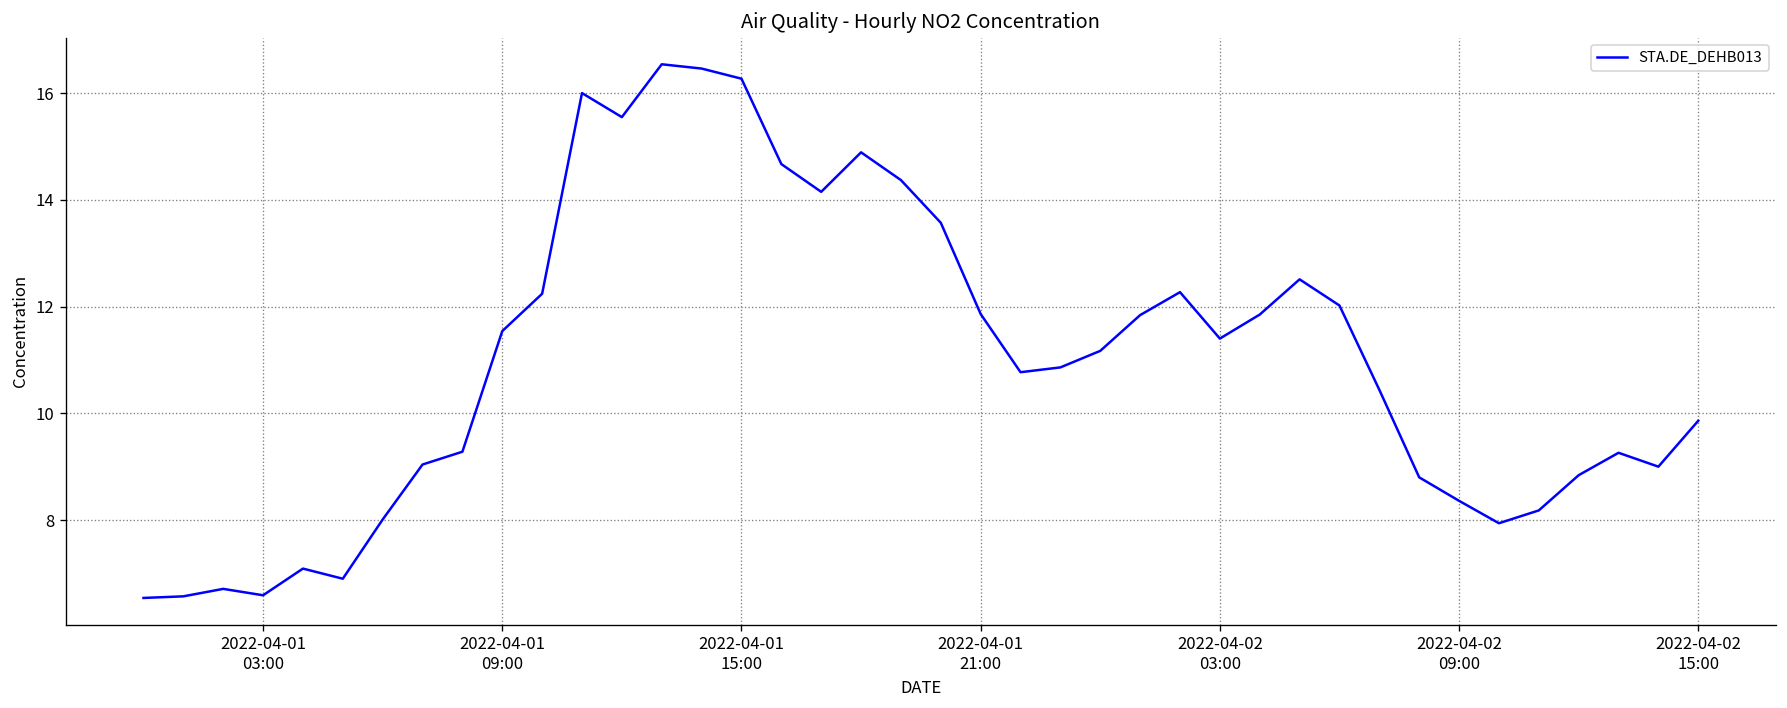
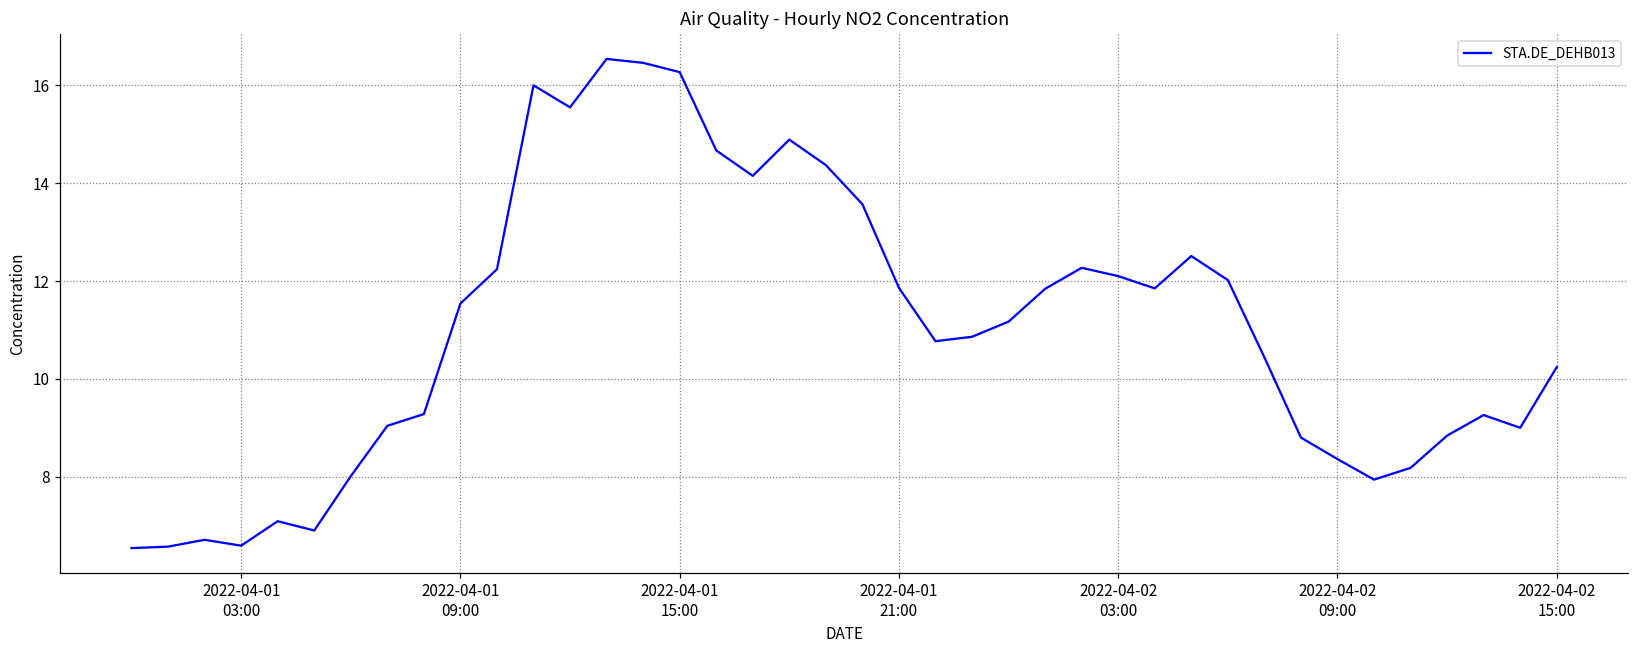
  {
    "2022-04-01 03:00": 6.6,
    "2022-04-01 09:00": 11.5,
    "2022-04-01 15:00": 16.3,
    "2022-04-01 21:00": 11.9,
-   "2022-04-02 03:00": 11.4,
+   "2022-04-02 03:00": 12.1,
    "2022-04-02 09:00": 8.4,
-   "2022-04-02 15:00": 9.9
+   "2022-04-02 15:00": 10.2
  }
